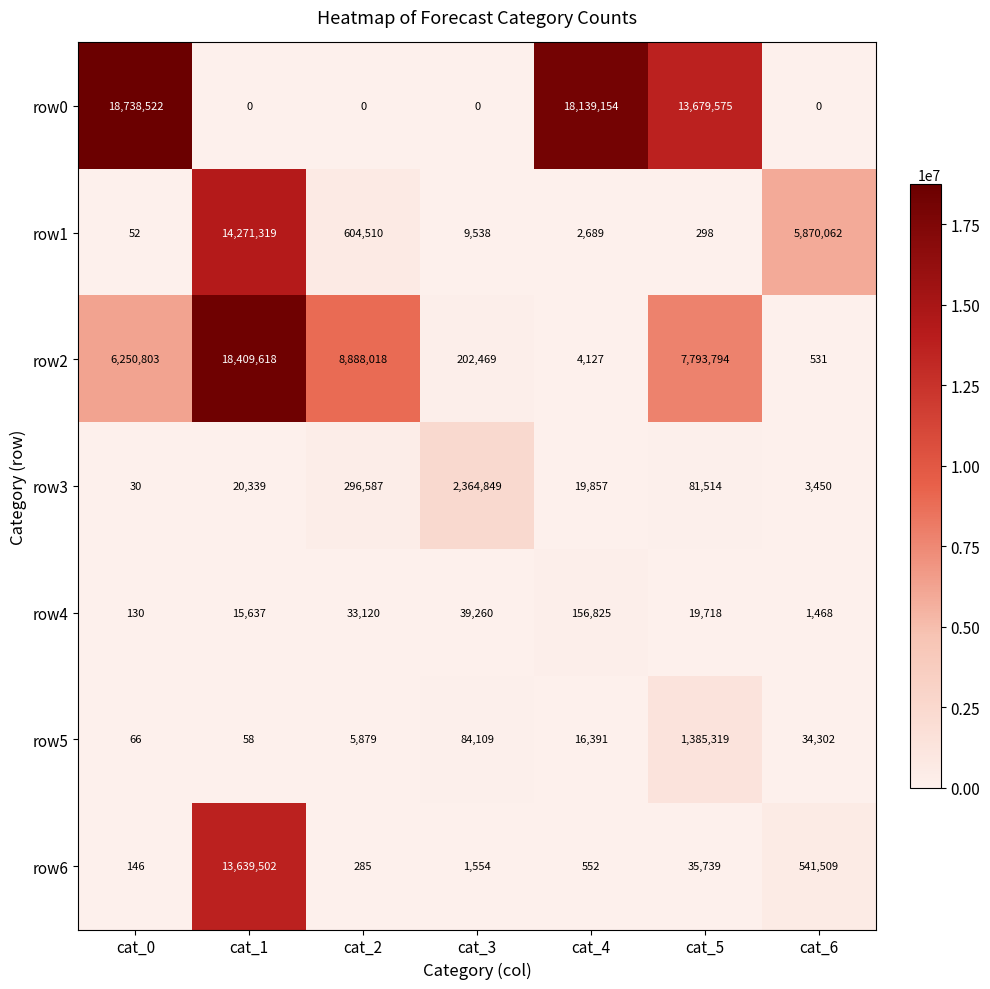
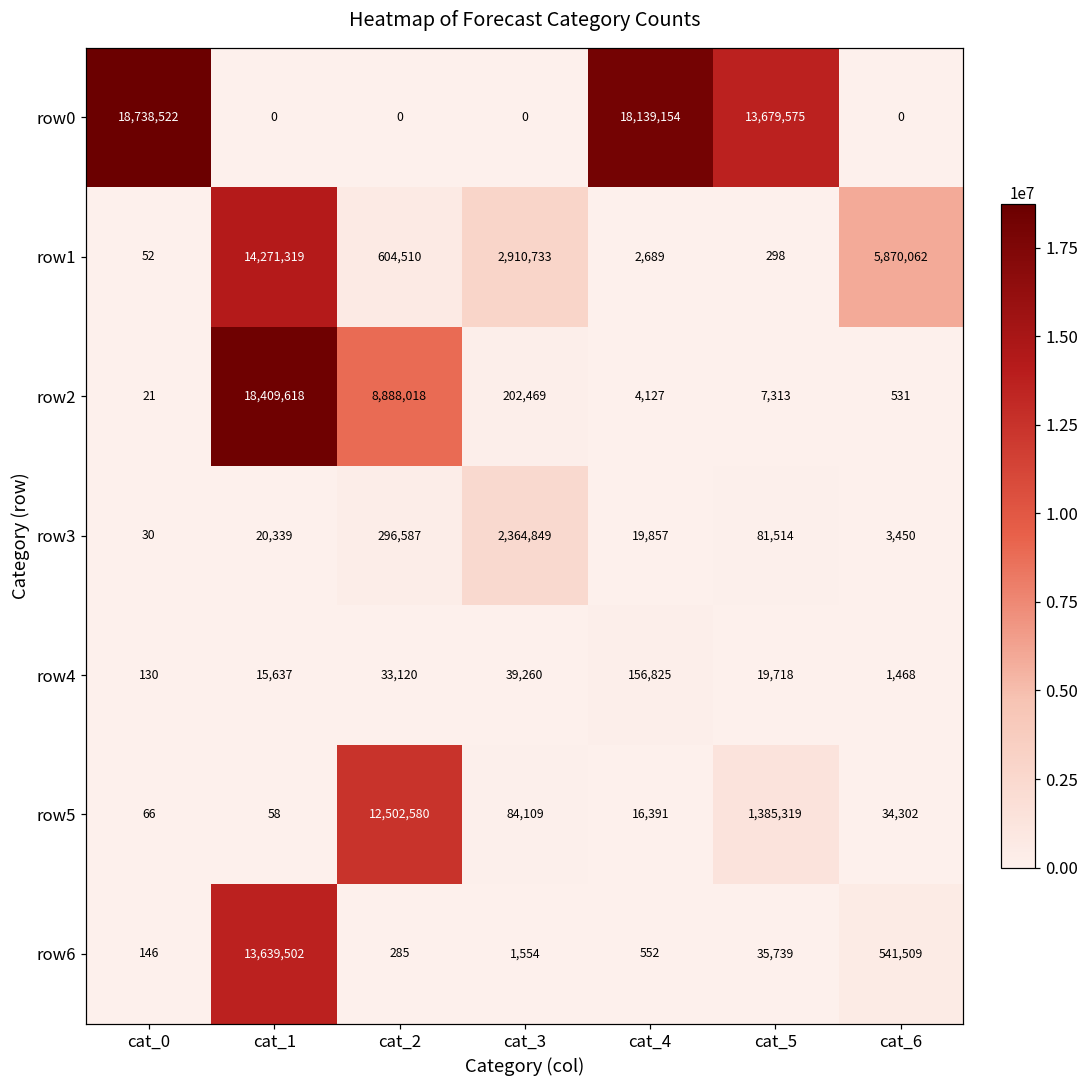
  {
    "row0": {
      "cat_0": "18,738,522",
      "cat_1": "0",
      "cat_2": "0",
      "cat_3": "0",
      "cat_4": "18,139,154",
      "cat_5": "13,679,575",
      "cat_6": "0"
    },
    "row1": {
      "cat_0": "52",
      "cat_1": "14,271,319",
      "cat_2": "604,510",
-     "cat_3": "9,538",
+     "cat_3": "2,910,733",
      "cat_4": "2,689",
      "cat_5": "298",
      "cat_6": "5,870,062"
    },
    "row2": {
-     "cat_0": "6,250,803",
+     "cat_0": "21",
      "cat_1": "18,409,618",
      "cat_2": "8,888,018",
      "cat_3": "202,469",
      "cat_4": "4,127",
-     "cat_5": "7,793,794",
+     "cat_5": "7,313",
      "cat_6": "531"
    },
    "row3": {
      "cat_0": "30",
      "cat_1": "20,339",
      "cat_2": "296,587",
      "cat_3": "2,364,849",
      "cat_4": "19,857",
      "cat_5": "81,514",
      "cat_6": "3,450"
    },
    "row4": {
      "cat_0": "130",
      "cat_1": "15,637",
      "cat_2": "33,120",
      "cat_3": "39,260",
      "cat_4": "156,825",
      "cat_5": "19,718",
      "cat_6": "1,468"
    },
    "row5": {
      "cat_0": "66",
      "cat_1": "58",
-     "cat_2": "5,879",
+     "cat_2": "12,502,580",
      "cat_3": "84,109",
      "cat_4": "16,391",
      "cat_5": "1,385,319",
      "cat_6": "34,302"
    },
    "row6": {
      "cat_0": "146",
      "cat_1": "13,639,502",
      "cat_2": "285",
      "cat_3": "1,554",
      "cat_4": "552",
      "cat_5": "35,739",
      "cat_6": "541,509"
    }
  }
